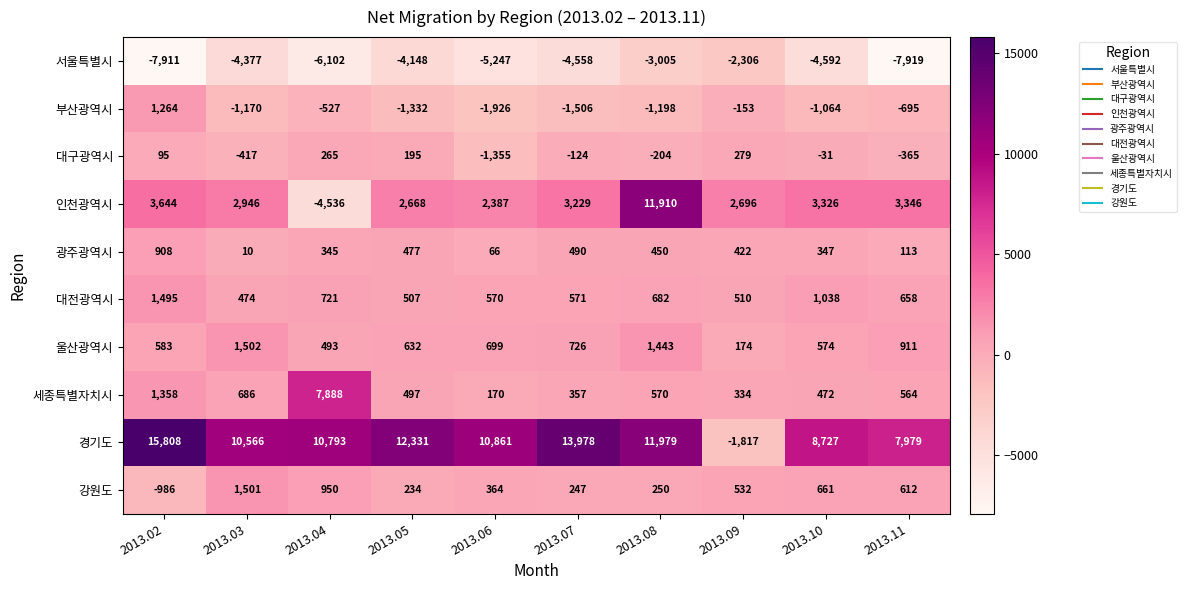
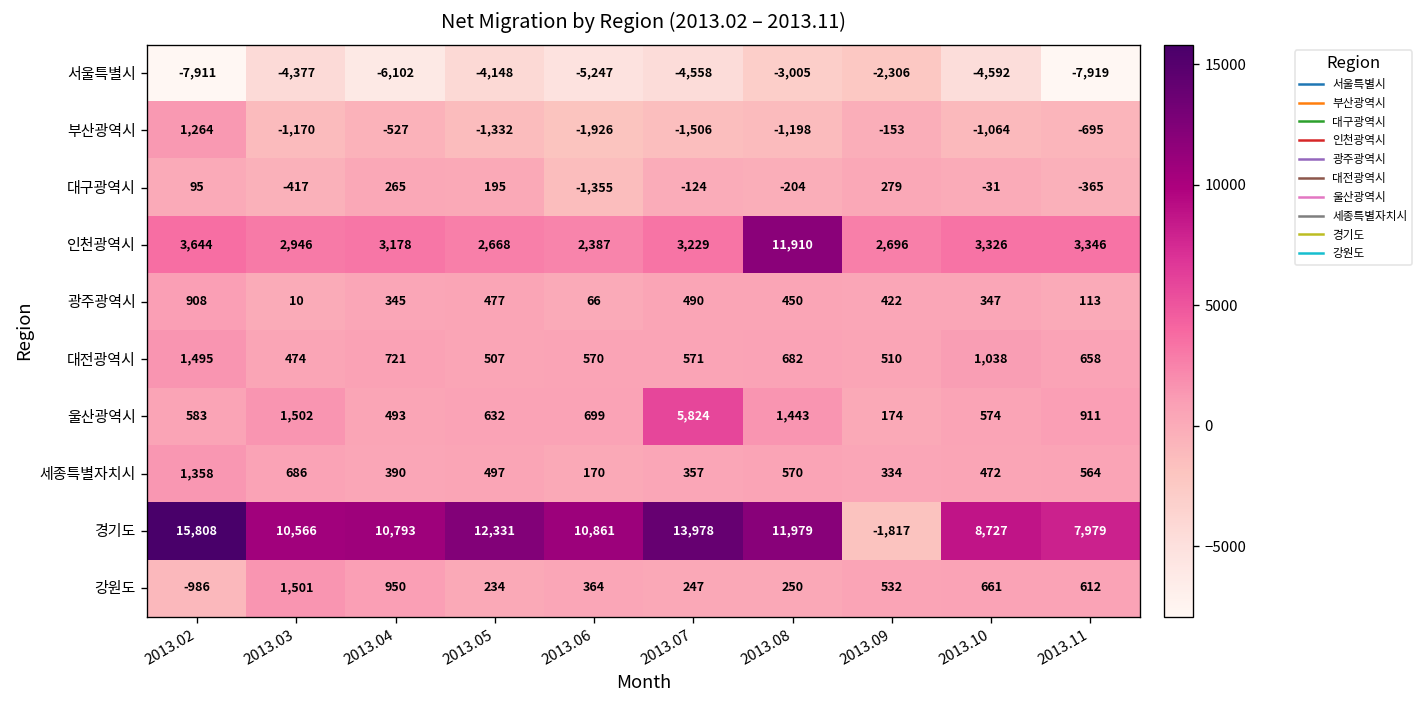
  {
    "서울특별시": {
      "2013.02": "-7,911",
      "2013.03": "-4,377",
      "2013.04": "-6,102",
      "2013.05": "-4,148",
      "2013.06": "-5,247",
      "2013.07": "-4,558",
      "2013.08": "-3,005",
      "2013.09": "-2,306",
      "2013.10": "-4,592",
      "2013.11": "-7,919"
    },
    "부산광역시": {
      "2013.02": "1,264",
      "2013.03": "-1,170",
      "2013.04": "-527",
      "2013.05": "-1,332",
      "2013.06": "-1,926",
      "2013.07": "-1,506",
      "2013.08": "-1,198",
      "2013.09": "-153",
      "2013.10": "-1,064",
      "2013.11": "-695"
    },
    "대구광역시": {
      "2013.02": "95",
      "2013.03": "-417",
      "2013.04": "265",
      "2013.05": "195",
      "2013.06": "-1,355",
      "2013.07": "-124",
      "2013.08": "-204",
      "2013.09": "279",
      "2013.10": "-31",
      "2013.11": "-365"
    },
    "인천광역시": {
      "2013.02": "3,644",
      "2013.03": "2,946",
-     "2013.04": "-4,536",
+     "2013.04": "3,178",
      "2013.05": "2,668",
      "2013.06": "2,387",
      "2013.07": "3,229",
      "2013.08": "11,910",
      "2013.09": "2,696",
      "2013.10": "3,326",
      "2013.11": "3,346"
    },
    "광주광역시": {
      "2013.02": "908",
      "2013.03": "10",
      "2013.04": "345",
      "2013.05": "477",
      "2013.06": "66",
      "2013.07": "490",
      "2013.08": "450",
      "2013.09": "422",
      "2013.10": "347",
      "2013.11": "113"
    },
    "대전광역시": {
      "2013.02": "1,495",
      "2013.03": "474",
      "2013.04": "721",
      "2013.05": "507",
      "2013.06": "570",
      "2013.07": "571",
      "2013.08": "682",
      "2013.09": "510",
      "2013.10": "1,038",
      "2013.11": "658"
    },
    "울산광역시": {
      "2013.02": "583",
      "2013.03": "1,502",
      "2013.04": "493",
      "2013.05": "632",
      "2013.06": "699",
-     "2013.07": "726",
+     "2013.07": "5,824",
      "2013.08": "1,443",
      "2013.09": "174",
      "2013.10": "574",
      "2013.11": "911"
    },
    "세종특별자치시": {
      "2013.02": "1,358",
      "2013.03": "686",
-     "2013.04": "7,888",
+     "2013.04": "390",
      "2013.05": "497",
      "2013.06": "170",
      "2013.07": "357",
      "2013.08": "570",
      "2013.09": "334",
      "2013.10": "472",
      "2013.11": "564"
    },
    "경기도": {
      "2013.02": "15,808",
      "2013.03": "10,566",
      "2013.04": "10,793",
      "2013.05": "12,331",
      "2013.06": "10,861",
      "2013.07": "13,978",
      "2013.08": "11,979",
      "2013.09": "-1,817",
      "2013.10": "8,727",
      "2013.11": "7,979"
    },
    "강원도": {
      "2013.02": "-986",
      "2013.03": "1,501",
      "2013.04": "950",
      "2013.05": "234",
      "2013.06": "364",
      "2013.07": "247",
      "2013.08": "250",
      "2013.09": "532",
      "2013.10": "661",
      "2013.11": "612"
    }
  }
